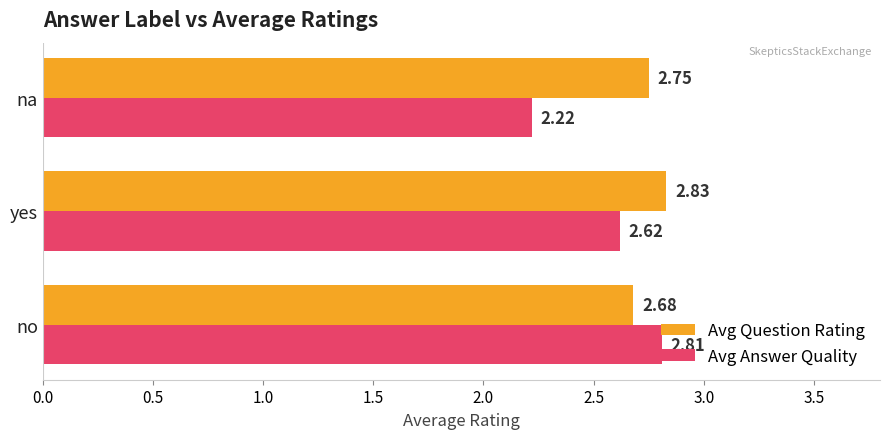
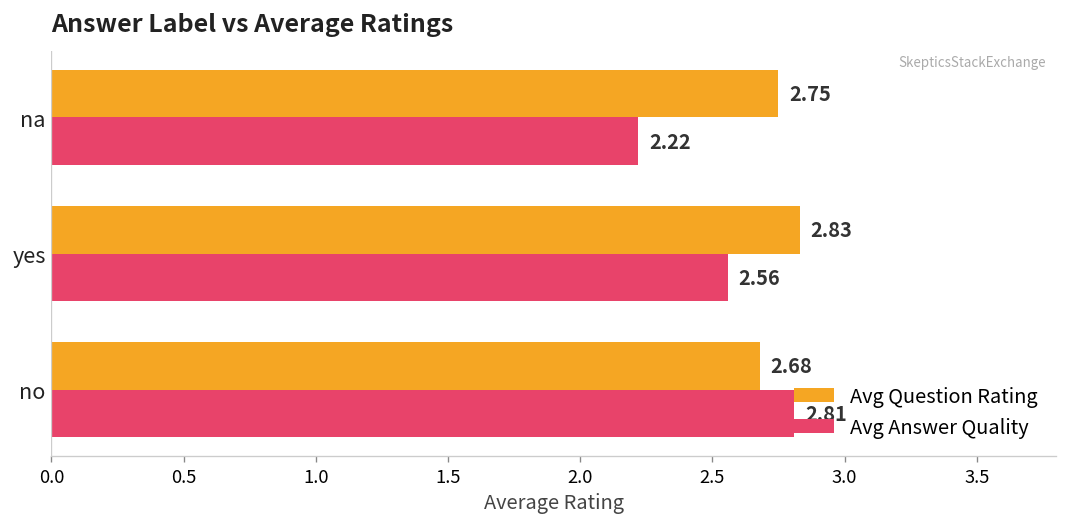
  {
    "Avg Question Rating": {
      "na": 2.75,
      "yes": 2.83,
      "no": 2.68
    },
    "Avg Answer Quality": {
      "na": 2.22,
-     "yes": 2.62,
+     "yes": 2.56,
      "no": 2.81
    }
  }
